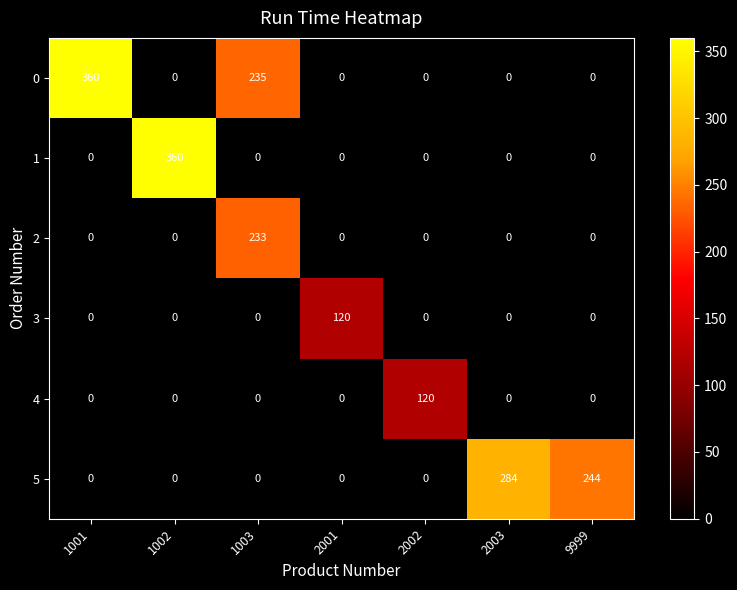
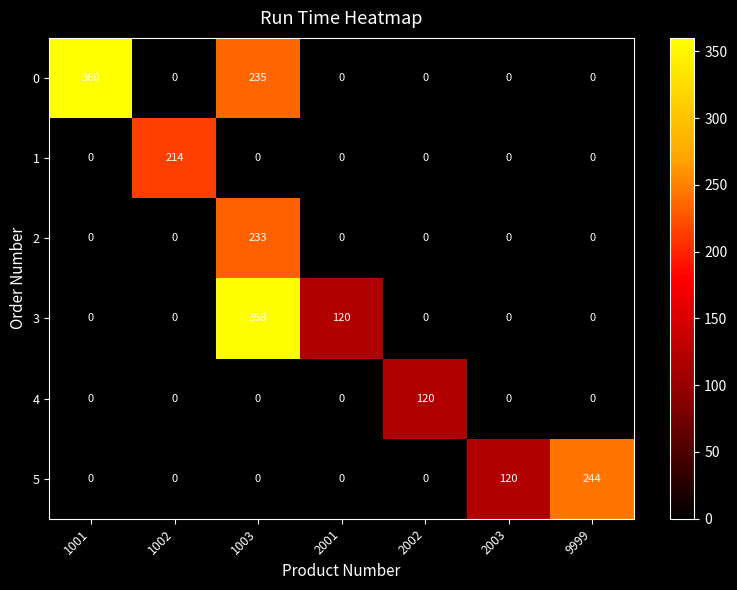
  {
    "0": {
      "1001": 360,
      "1002": 0,
      "1003": 235,
      "2001": 0,
      "2002": 0,
      "2003": 0,
      "9999": 0
    },
    "1": {
      "1001": 0,
-     "1002": 360,
+     "1002": 214,
      "1003": 0,
      "2001": 0,
      "2002": 0,
      "2003": 0,
      "9999": 0
    },
    "2": {
      "1001": 0,
      "1002": 0,
      "1003": 233,
      "2001": 0,
      "2002": 0,
      "2003": 0,
      "9999": 0
    },
    "3": {
      "1001": 0,
      "1002": 0,
-     "1003": 0,
+     "1003": 358,
      "2001": 120,
      "2002": 0,
      "2003": 0,
      "9999": 0
    },
    "4": {
      "1001": 0,
      "1002": 0,
      "1003": 0,
      "2001": 0,
      "2002": 120,
      "2003": 0,
      "9999": 0
    },
    "5": {
      "1001": 0,
      "1002": 0,
      "1003": 0,
      "2001": 0,
      "2002": 0,
-     "2003": 284,
+     "2003": 120,
      "9999": 244
    }
  }
